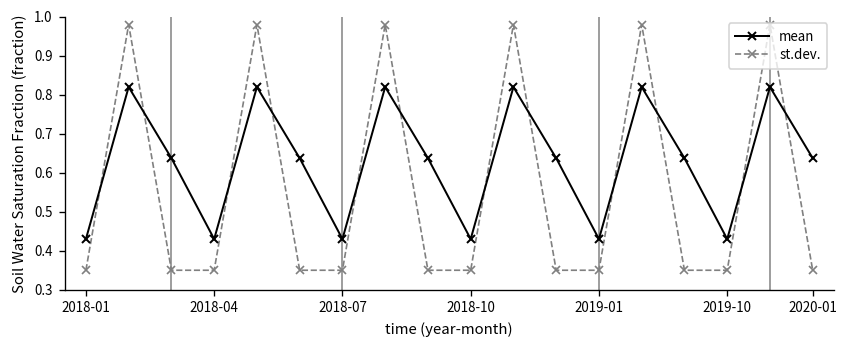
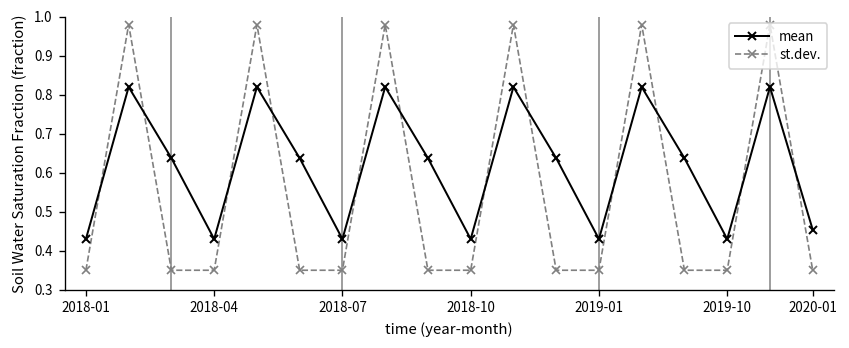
  {
    "mean": {
      "2018-01": 0.43,
      "2018-04": 0.43,
      "2018-07": 0.43,
      "2018-10": 0.43,
      "2019-01": 0.43,
      "2019-10": 0.43,
-     "2020-01": 0.64
+     "2020-01": 0.45
    },
    "st.dev.": {
      "2018-01": 0.35,
      "2018-04": 0.35,
      "2018-07": 0.35,
      "2018-10": 0.35,
      "2019-01": 0.35,
      "2019-10": 0.35,
      "2020-01": 0.35
    }
  }
